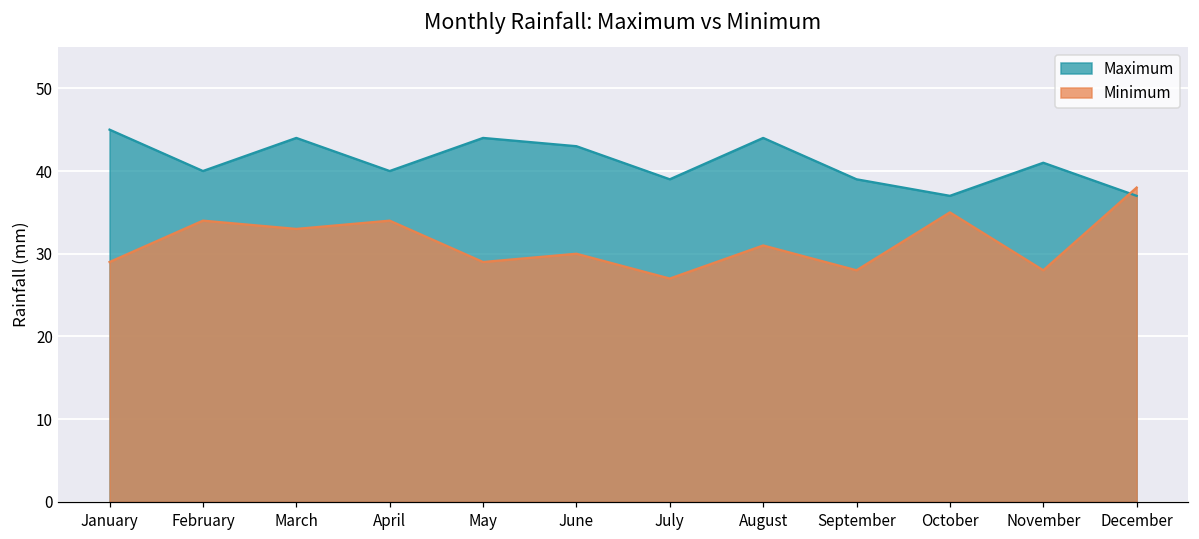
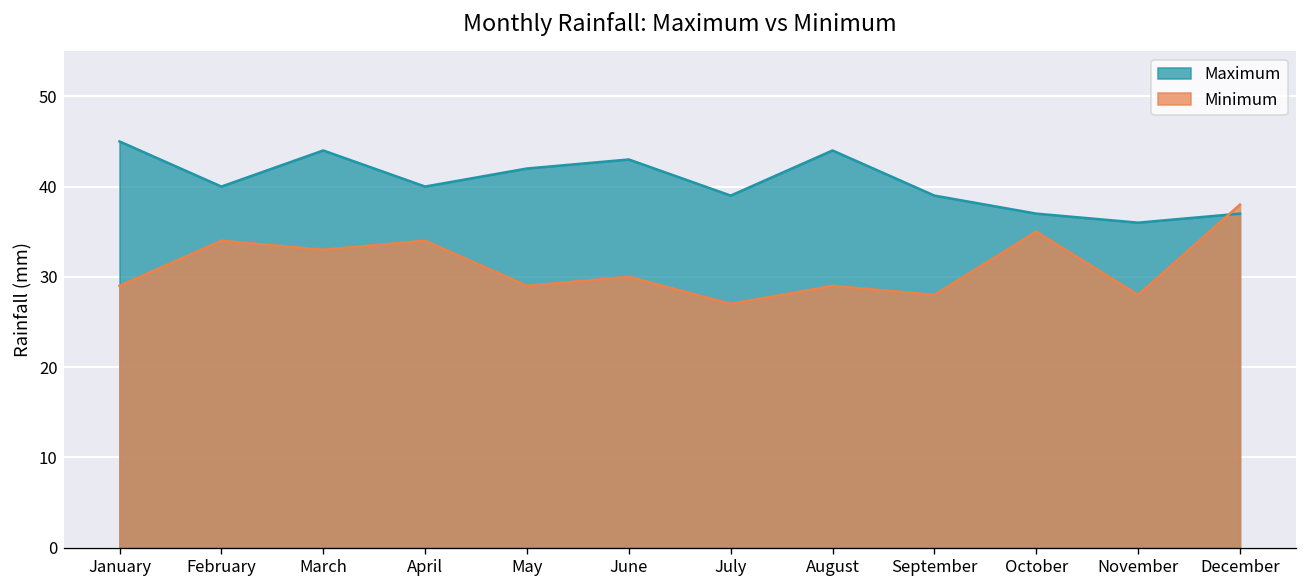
  {
    "Maximum": {
      "January": 45,
      "February": 40,
      "March": 44,
      "April": 40,
-     "May": 44,
+     "May": 42,
      "June": 43,
      "July": 39,
      "August": 44,
      "September": 39,
      "October": 37,
-     "November": 41,
+     "November": 36,
      "December": 37
    },
    "Minimum": {
      "January": 29,
      "February": 34,
      "March": 33,
      "April": 34,
      "May": 29,
      "June": 30,
      "July": 27,
-     "August": 31,
+     "August": 29,
      "September": 28,
      "October": 35,
      "November": 28,
      "December": 38
    }
  }
